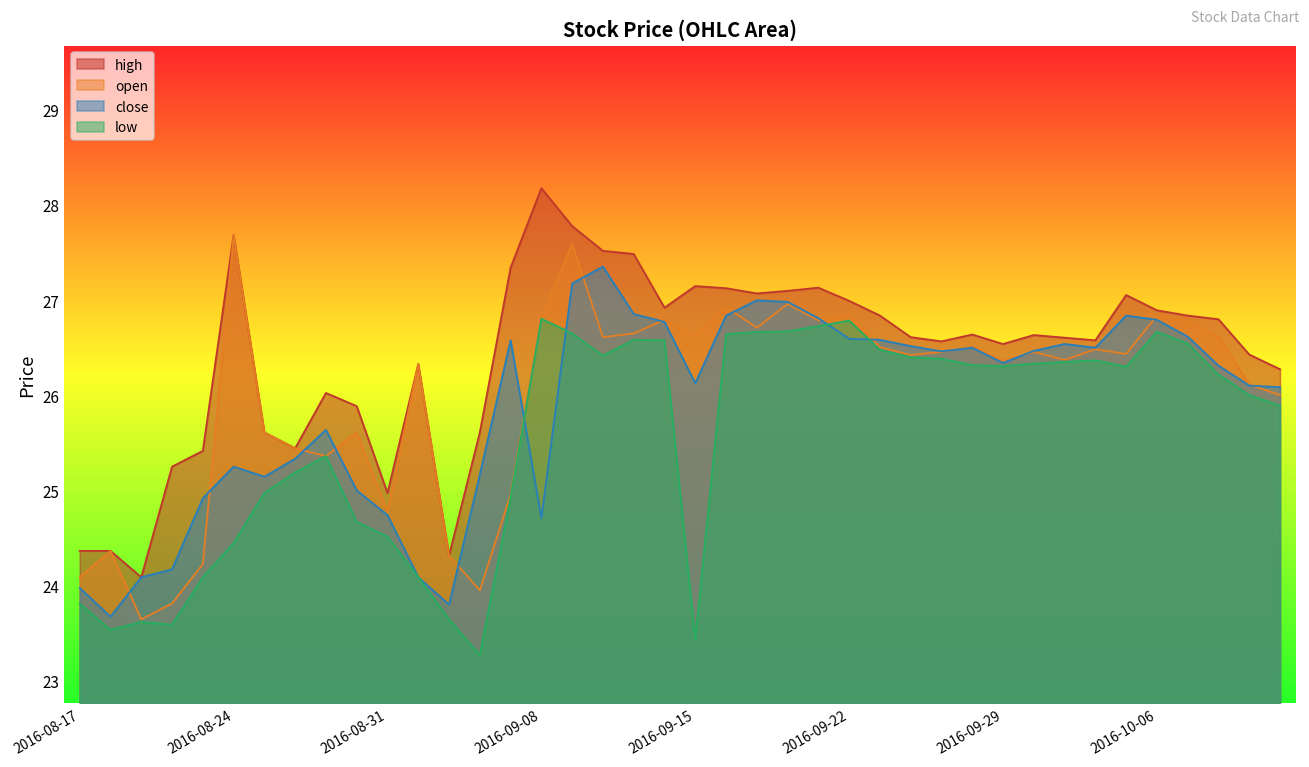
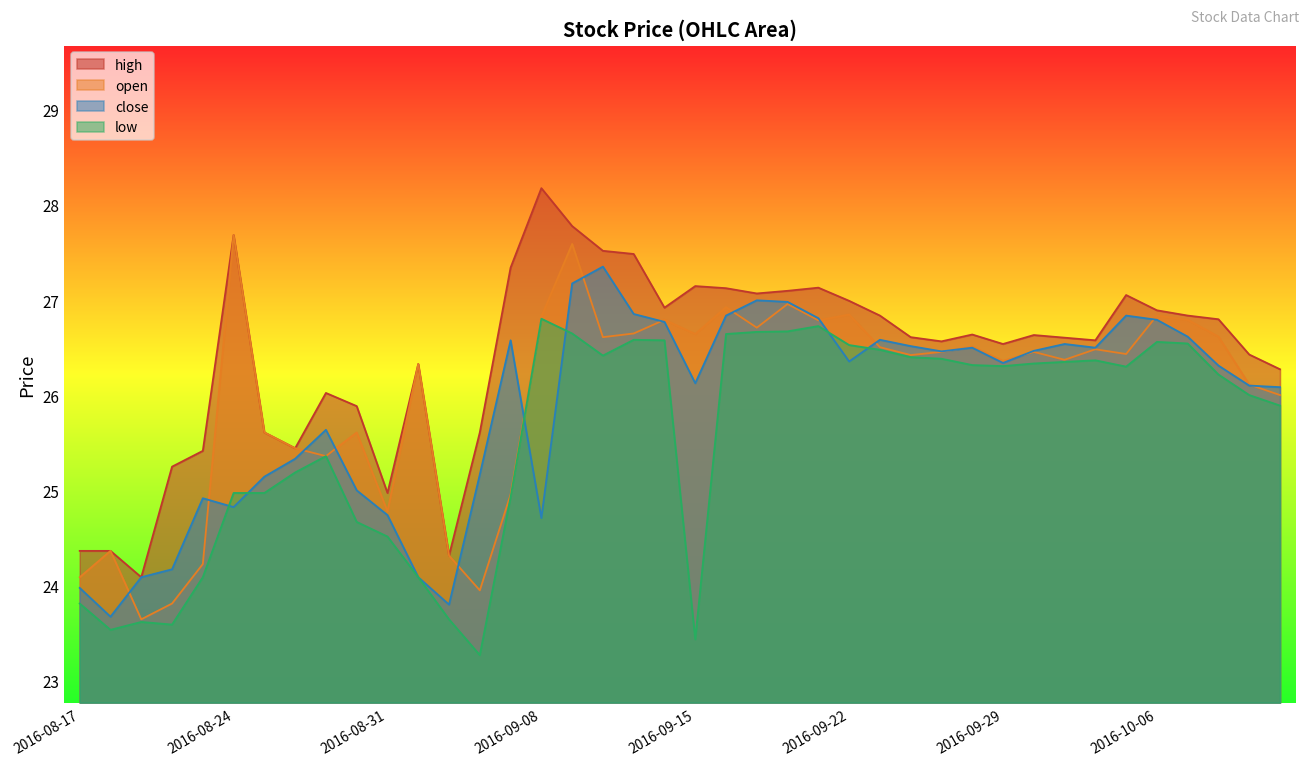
  {
    "close": {
      "2016-08-17": 24.0,
-     "2016-08-24": 25.2,
+     "2016-08-24": 24.8,
      "2016-08-31": 24.7,
      "2016-09-08": 24.7,
      "2016-09-15": 26.1,
-     "2016-09-22": 26.6,
+     "2016-09-22": 26.4,
      "2016-10-06": 26.8
    },
    "low": {
      "2016-08-17": 23.8,
-     "2016-08-24": 24.4,
+     "2016-08-24": 25.0,
      "2016-08-31": 24.5,
      "2016-09-15": 23.4,
-     "2016-09-22": 26.8,
+     "2016-09-22": 26.5,
      "2016-09-29": 26.3,
-     "2016-10-06": 26.7
+     "2016-10-06": 26.6
    }
  }
